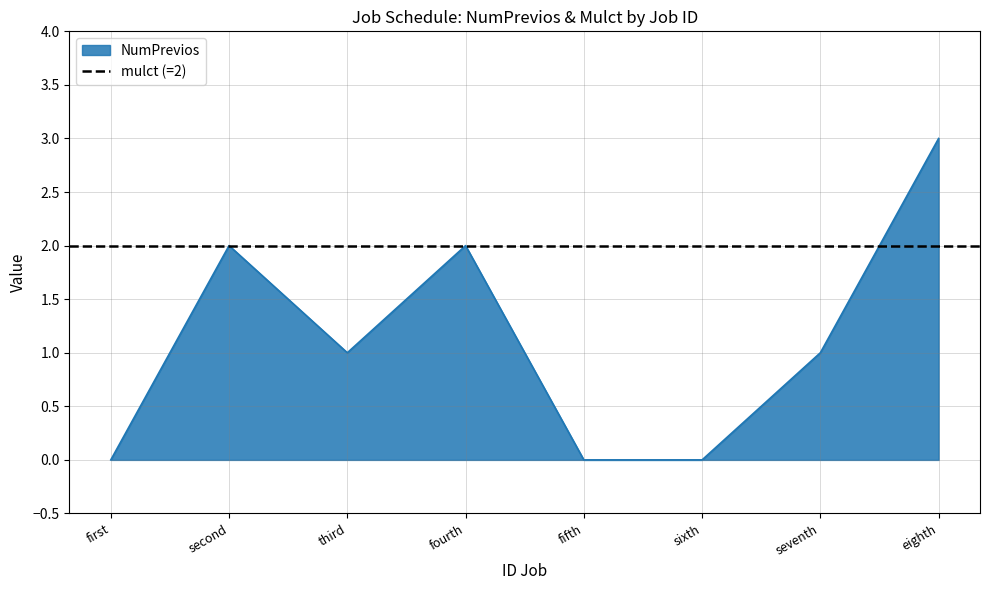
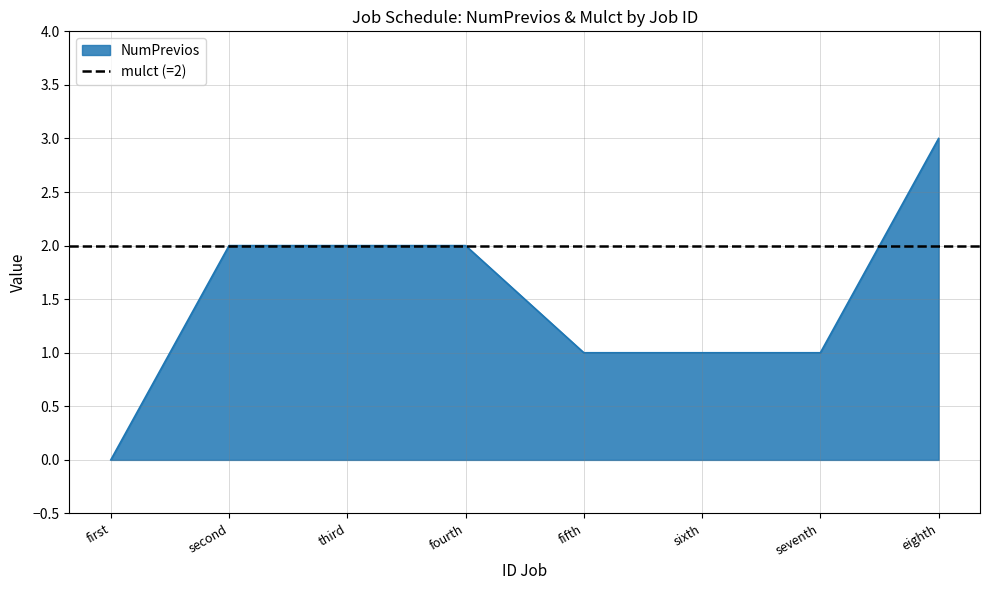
  {
    "first": 0,
    "second": 2,
-   "third": 1,
+   "third": 2,
    "fourth": 2,
-   "fifth": 0,
-   "sixth": 0,
+   "fifth": 1,
+   "sixth": 1,
    "seventh": 1,
    "eighth": 3
  }
